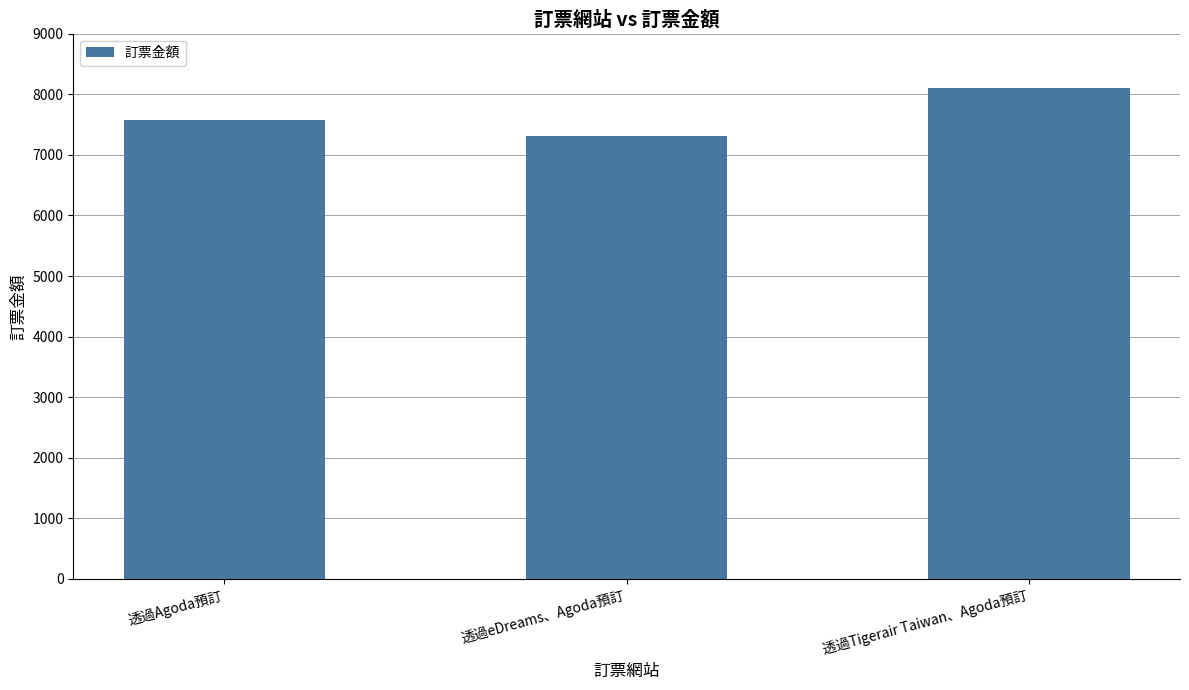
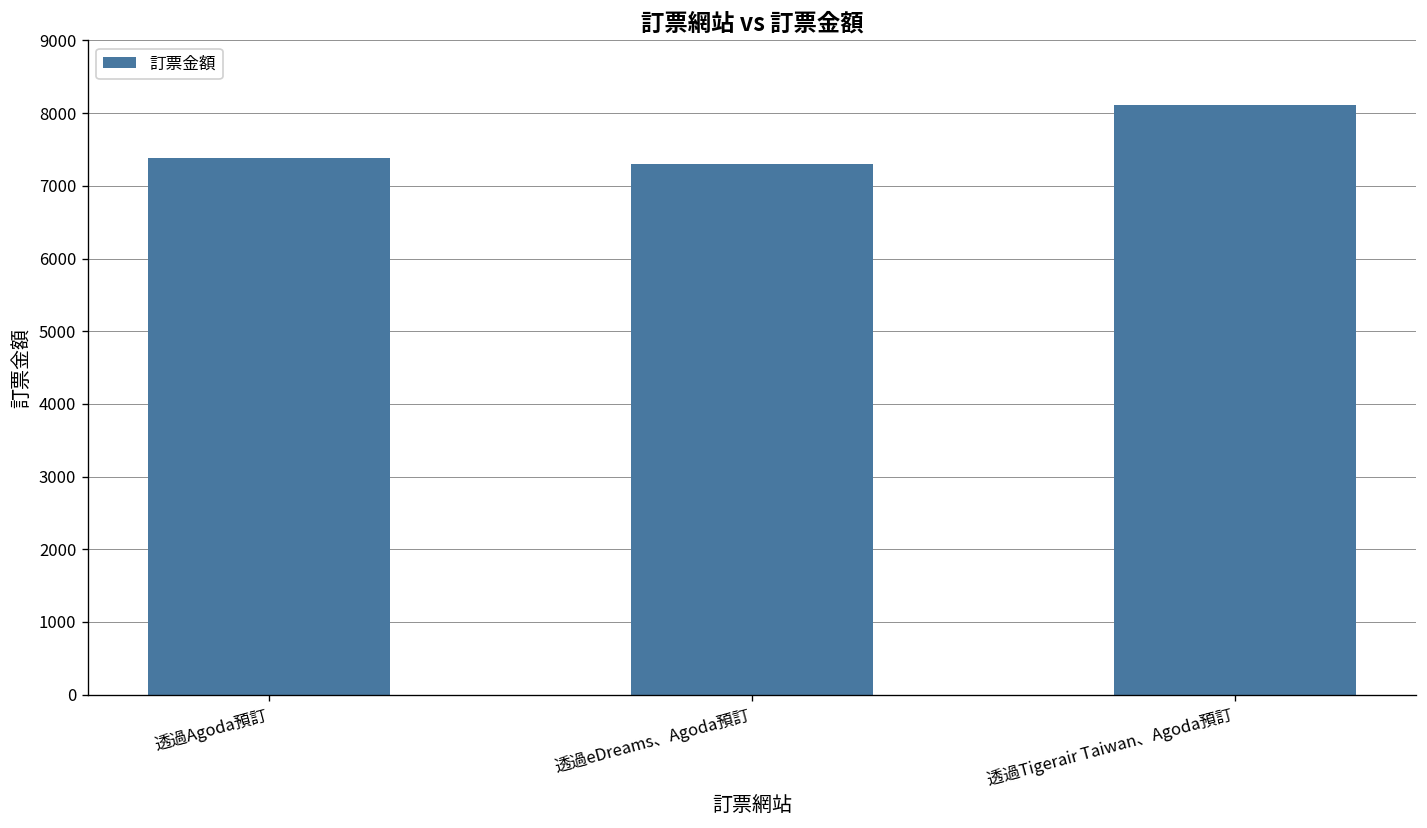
  {
-   "透過Agoda預訂": 7600,
+   "透過Agoda預訂": 7400,
    "透過eDreams、Agoda預訂": 7300,
    "透過Tigerair Taiwan、Agoda預訂": 8100
  }
